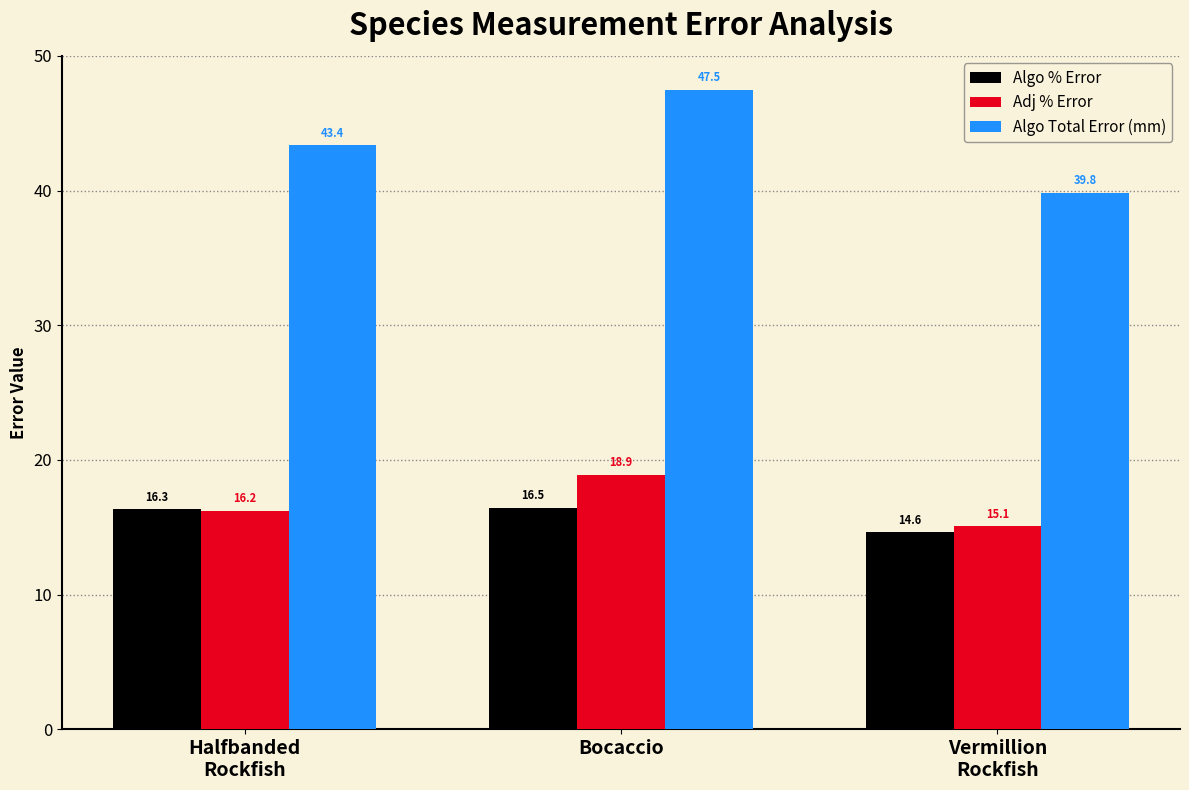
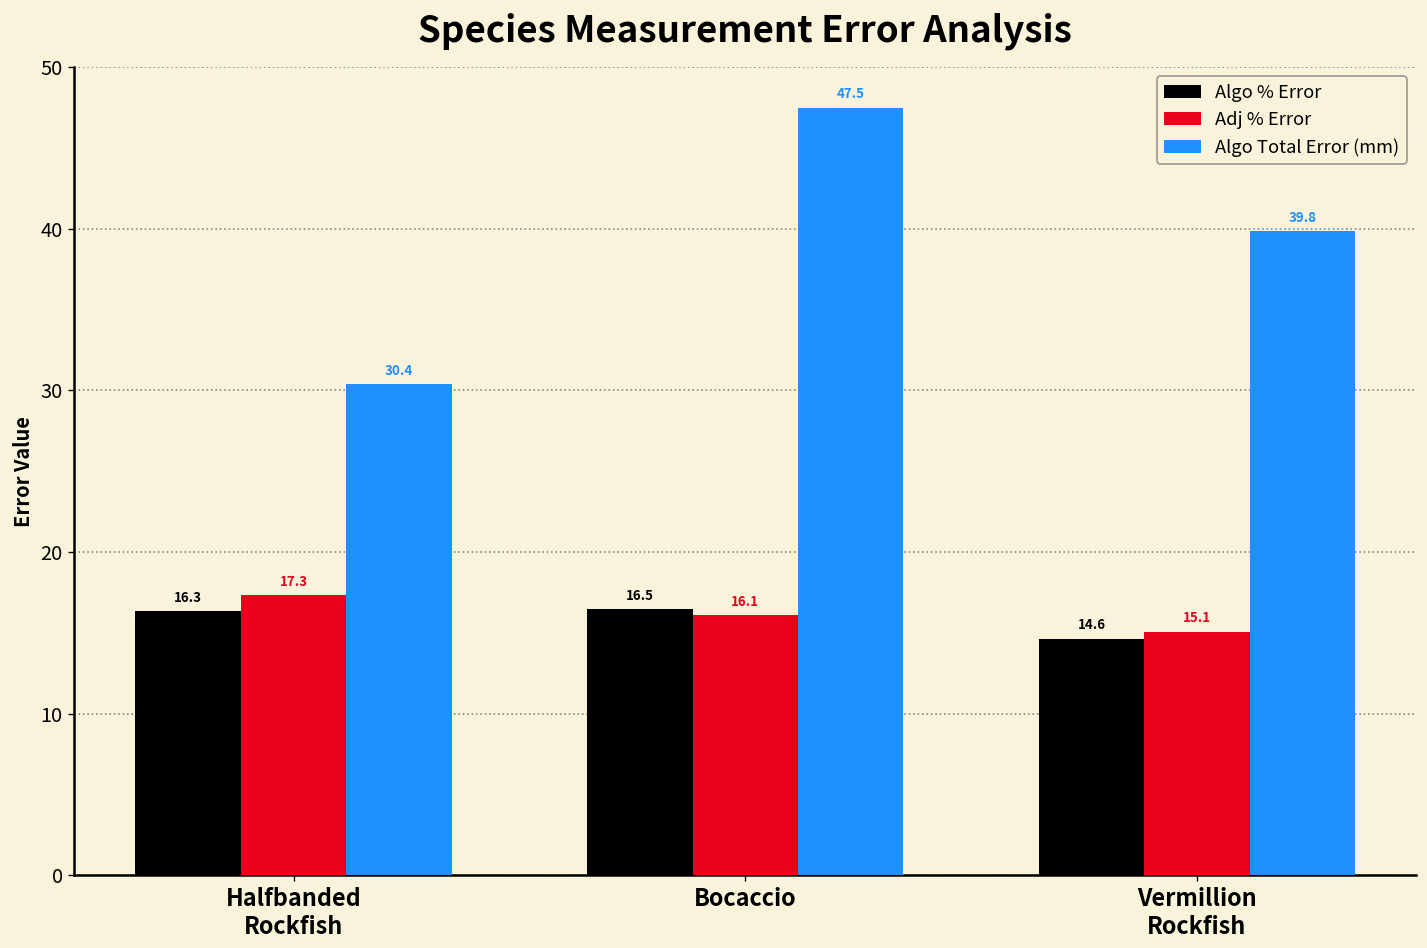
  {
    "Algo % Error": {
      "Halfbanded Rockfish": 16.3,
      "Bocaccio": 16.5,
      "Vermillion Rockfish": 14.6
    },
    "Adj % Error": {
-     "Halfbanded Rockfish": 16.2,
-     "Bocaccio": 18.9,
+     "Halfbanded Rockfish": 17.3,
+     "Bocaccio": 16.1,
      "Vermillion Rockfish": 15.1
    },
    "Algo Total Error (mm)": {
-     "Halfbanded Rockfish": 43.4,
+     "Halfbanded Rockfish": 30.4,
      "Bocaccio": 47.5,
      "Vermillion Rockfish": 39.8
    }
  }
